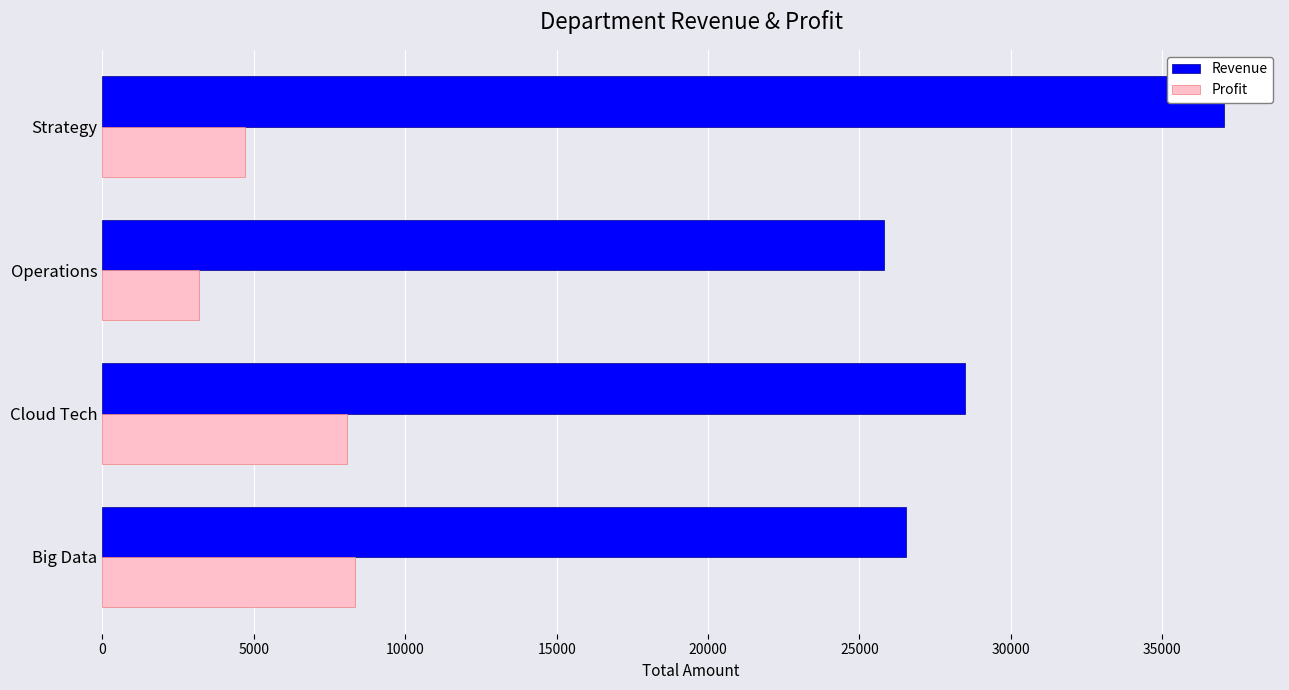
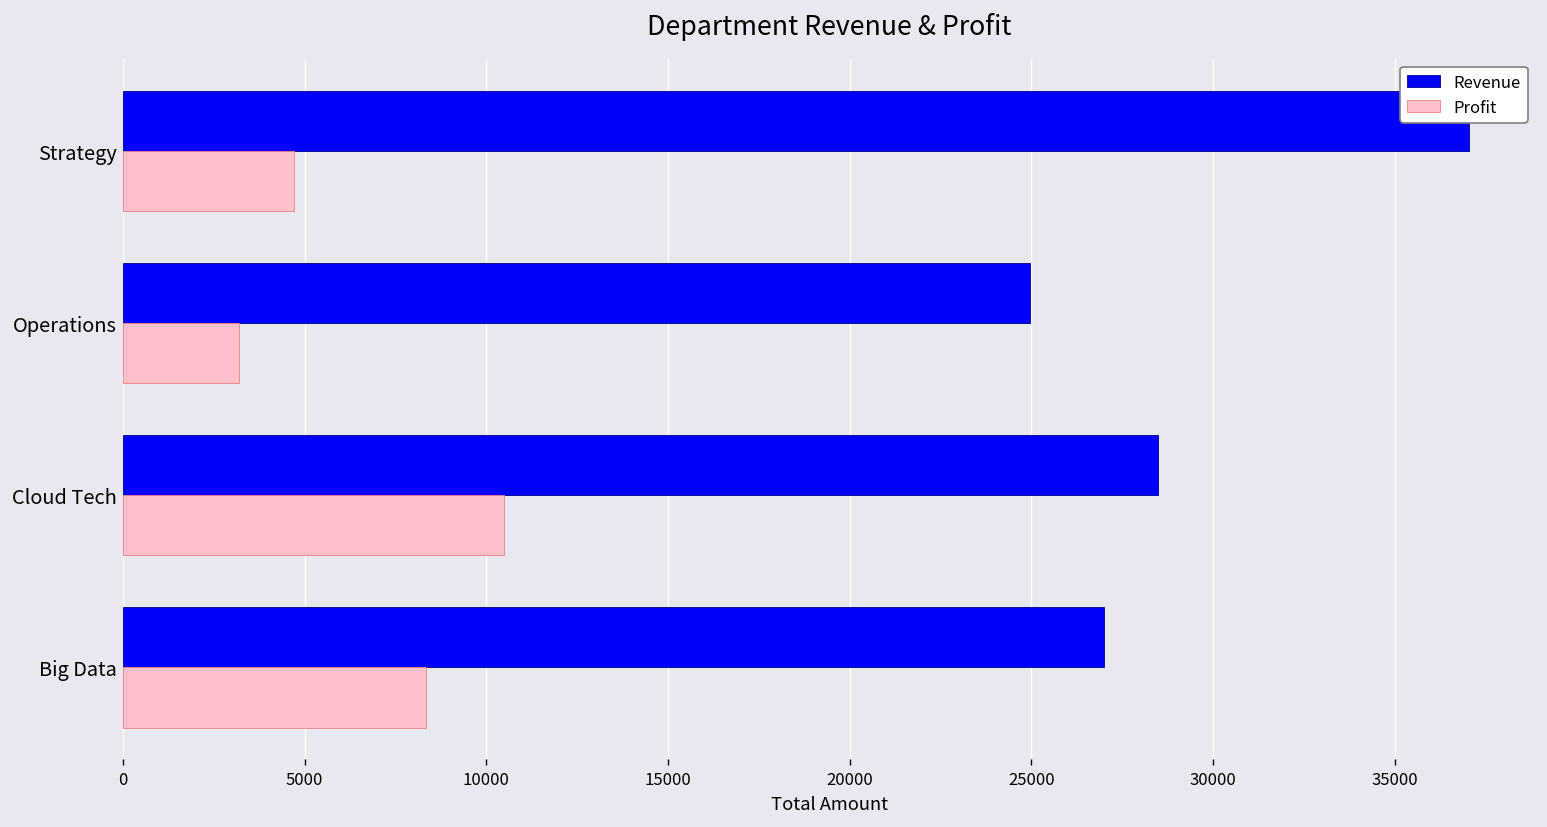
  {
    "Revenue": {
-     "Operations": 25800,
+     "Operations": 25000,
      "Cloud Tech": 28500,
-     "Big Data": 26500
+     "Big Data": 27000
    },
    "Profit": {
      "Strategy": 4700,
      "Operations": 3200,
-     "Cloud Tech": 8100,
+     "Cloud Tech": 10500,
      "Big Data": 8300
    }
  }
